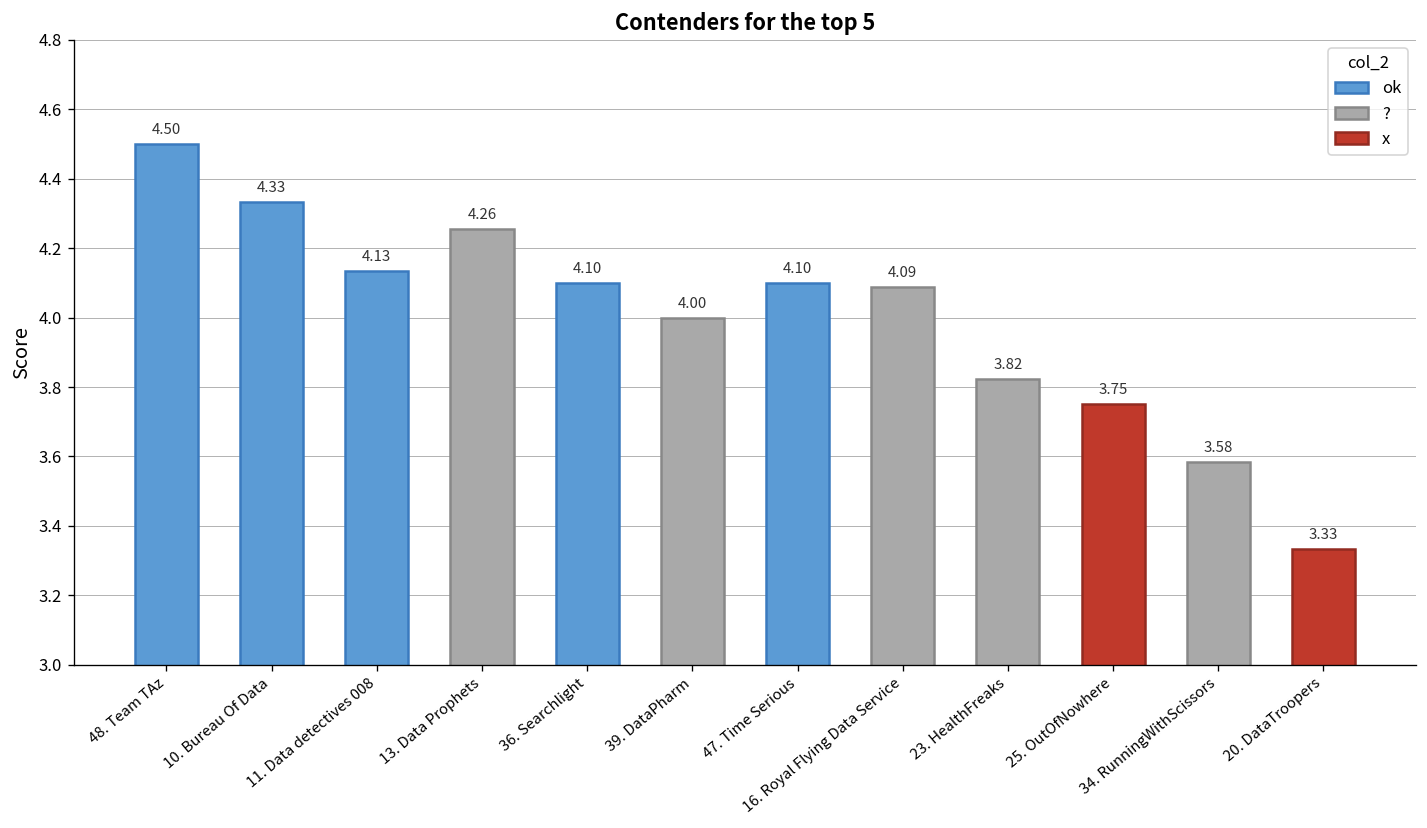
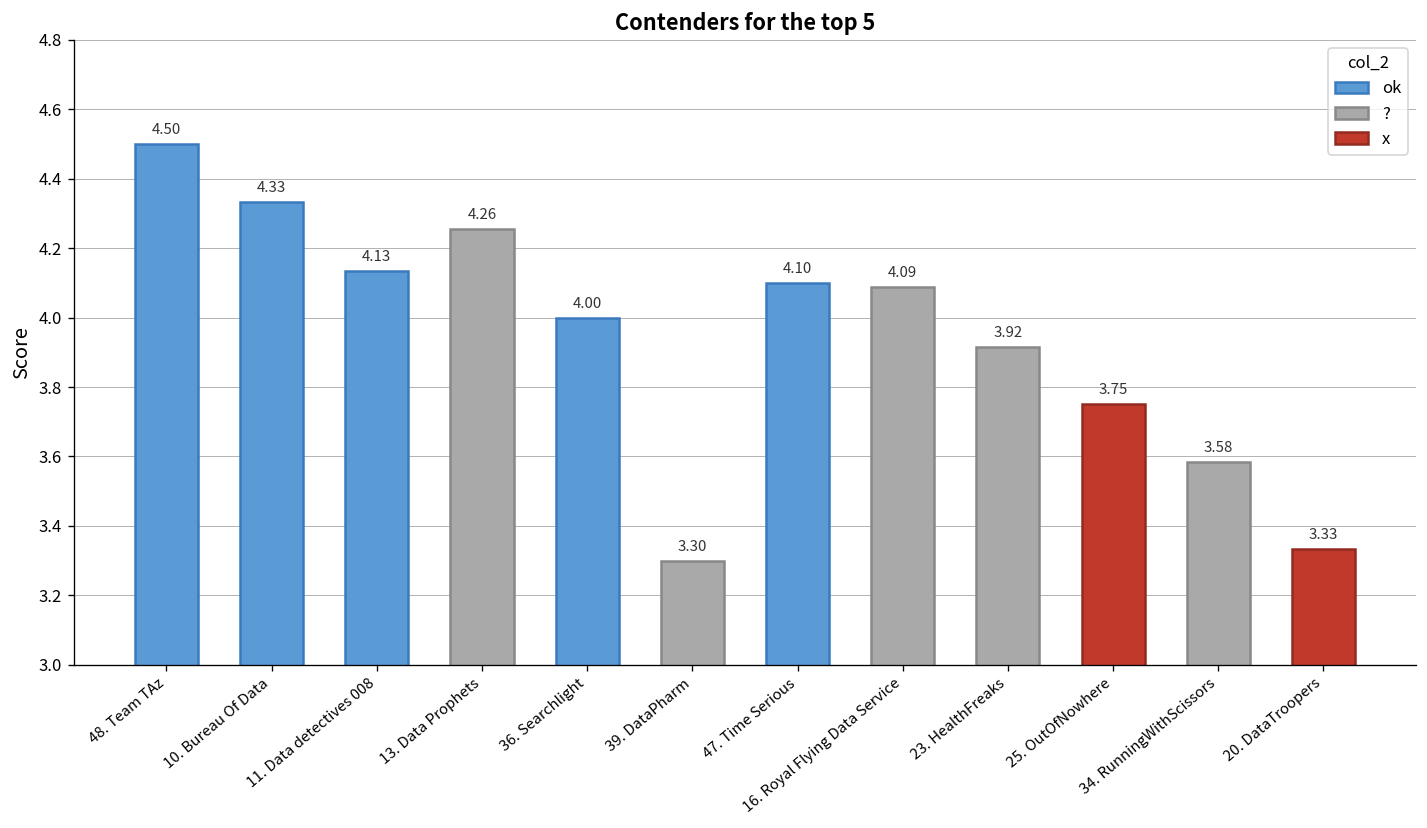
  {
    "48. Team TAz": 4.50,
    "10. Bureau Of Data": 4.33,
    "11. Data detectives 008": 4.13,
    "13. Data Prophets": 4.26,
-   "36. Searchlight": 4.10,
-   "39. DataPharm": 4.00,
+   "36. Searchlight": 4.00,
+   "39. DataPharm": 3.30,
    "47. Time Serious": 4.10,
    "16. Royal Flying Data Service": 4.09,
-   "23. HealthFreaks": 3.82,
+   "23. HealthFreaks": 3.92,
    "25. OutOfNowhere": 3.75,
    "34. RunningWithScissors": 3.58,
    "20. DataTroopers": 3.33
  }
